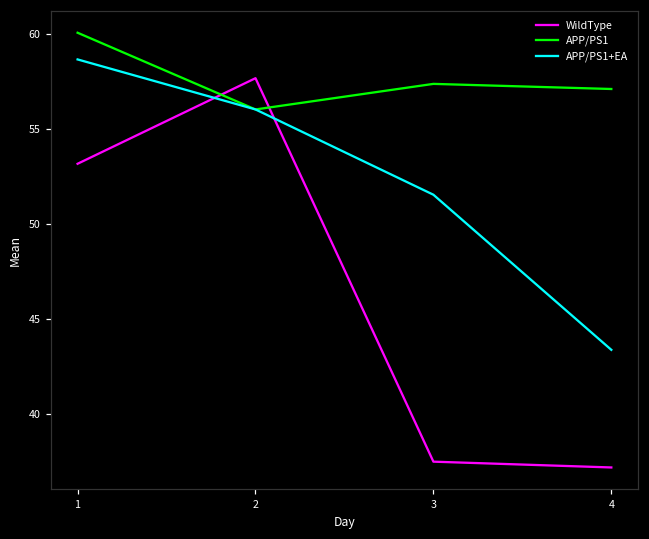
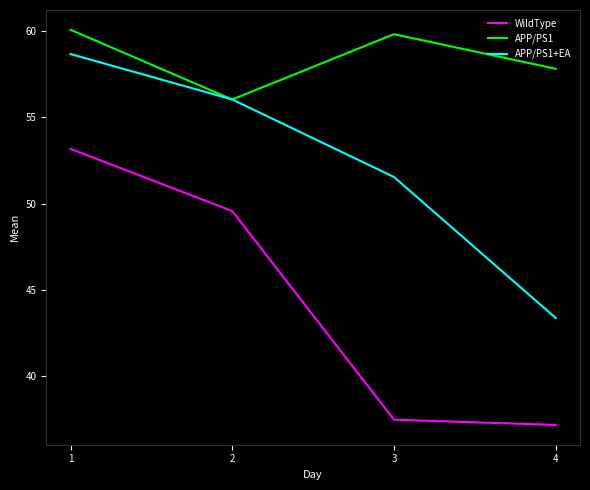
  {
    "WildType": {
      "1": 53.2,
-     "2": 57.7,
+     "2": 49.6,
      "3": 37.5,
      "4": 37.2
    },
    "APP/PS1": {
      "1": 60.1,
-     "3": 57.4,
-     "4": 57.1
+     "3": 59.8,
+     "4": 57.8
    },
    "APP/PS1+EA": {
      "1": 58.7,
      "3": 51.5,
      "4": 43.4
    }
  }
